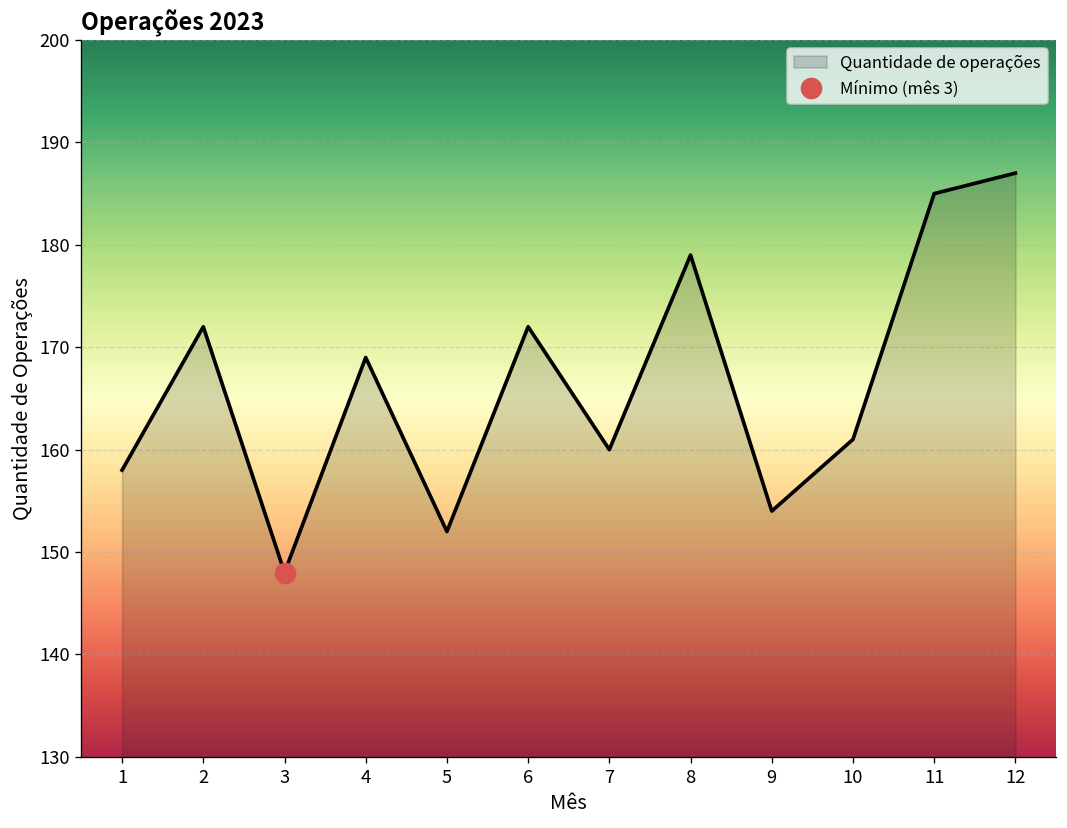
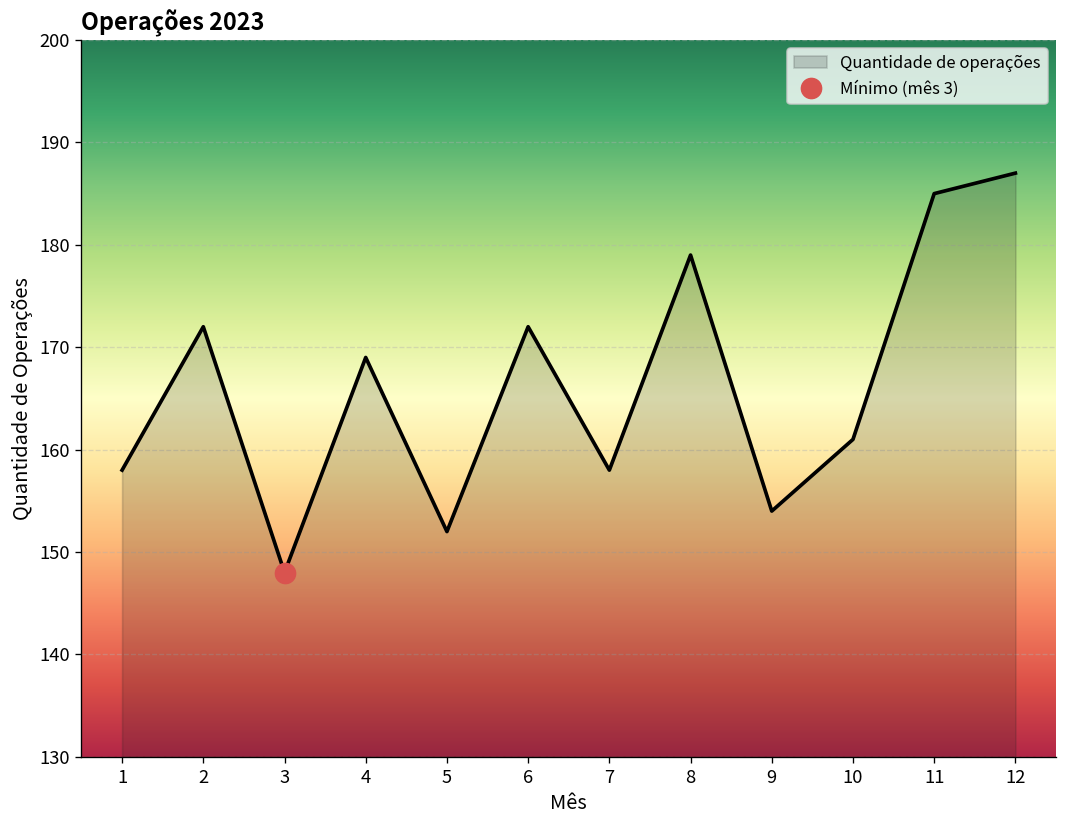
  {
    "Quantidade de operações": {
      "1": 158,
      "2": 172,
      "4": 169,
      "5": 152,
      "6": 172,
-     "7": 160,
+     "7": 158,
      "8": 179,
      "9": 154,
      "10": 161,
      "11": 185,
      "12": 187
    }
  }
